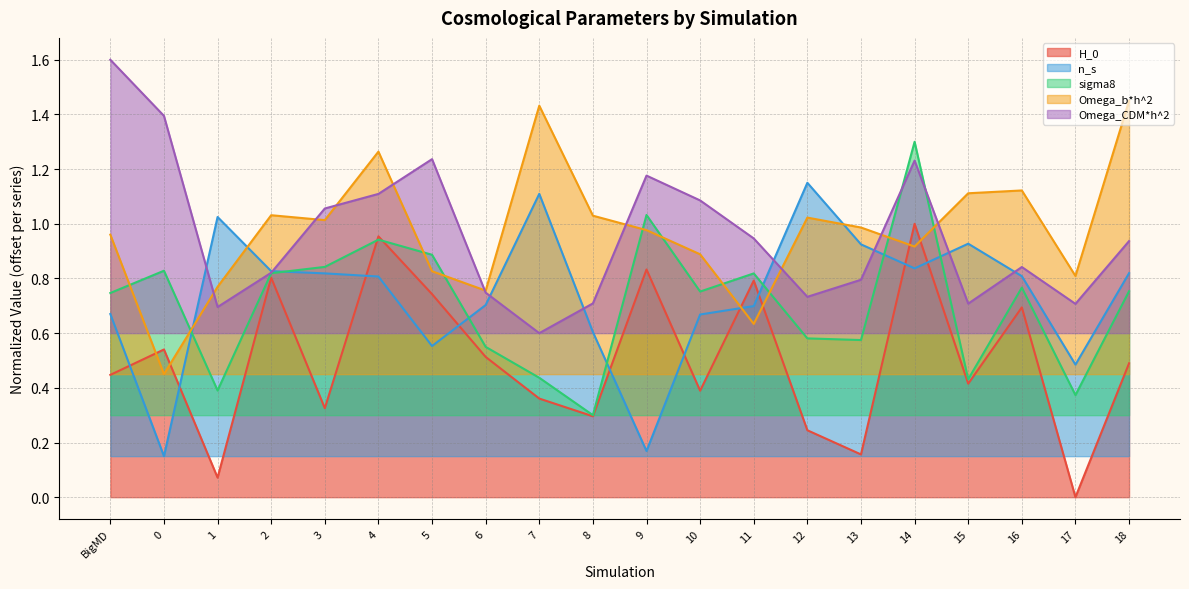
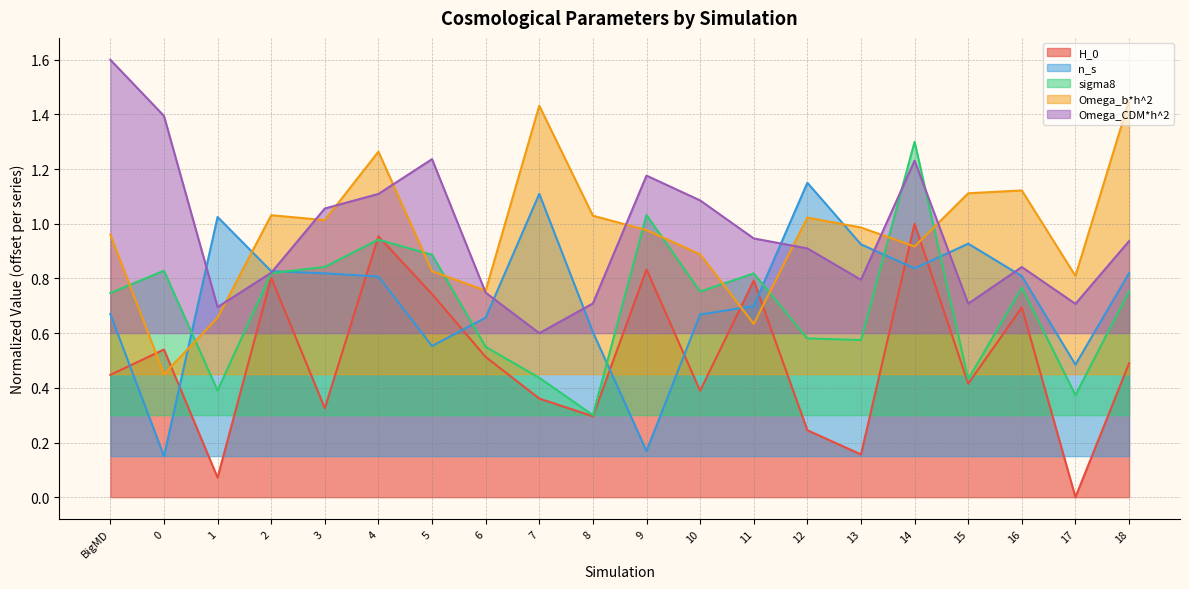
  {
    "H_0": {
      "BigMD": 0.45,
      "0": 0.54,
      "1": 0.07,
      "2": 0.80,
      "3": 0.33,
      "4": 0.95,
      "5": 0.74,
      "6": 0.51,
      "7": 0.36,
      "9": 0.83,
      "10": 0.39,
      "11": 0.79,
      "12": 0.24,
      "13": 0.16,
      "14": 1.00,
      "15": 0.42,
      "16": 0.69,
      "17": 0.00,
      "18": 0.49
    },
    "n_s": {
      "BigMD": 0.67,
      "0": 0.15,
      "1": 1.02,
      "3": 0.82,
      "4": 0.81,
      "5": 0.55,
-     "6": 0.70,
+     "6": 0.66,
      "7": 1.11,
      "8": 0.60,
      "9": 0.17,
      "10": 0.67,
      "11": 0.70,
      "12": 1.15,
      "13": 0.92,
      "14": 0.84,
      "15": 0.93,
      "16": 0.81,
      "17": 0.48,
      "18": 0.82
    },
    "sigma8": {
      "BigMD": 0.75,
      "0": 0.83,
      "1": 0.39,
      "3": 0.84,
      "4": 0.94,
      "5": 0.89,
      "6": 0.55,
      "7": 0.44,
      "9": 1.03,
      "10": 0.75,
      "11": 0.82,
      "12": 0.58,
      "13": 0.57,
      "14": 1.30,
      "15": 0.43,
      "16": 0.77,
      "17": 0.37,
      "18": 0.75
    },
    "Omega_b*h^2": {
      "BigMD": 0.96,
      "0": 0.45,
-     "1": 0.77,
+     "1": 0.66,
      "2": 1.03,
      "3": 1.01,
      "4": 1.26,
      "5": 0.83,
      "7": 1.43,
      "8": 1.03,
      "9": 0.98,
      "10": 0.89,
      "11": 0.63,
      "12": 1.02,
      "13": 0.99,
      "14": 0.92,
      "15": 1.11,
      "16": 1.12,
      "17": 0.81
    },
    "Omega_CDM*h^2": {
      "BigMD": 1.60,
      "0": 1.39,
      "1": 0.70,
      "3": 1.06,
      "4": 1.11,
      "5": 1.24,
      "7": 0.60,
      "8": 0.71,
      "9": 1.18,
      "10": 1.09,
      "11": 0.95,
-     "12": 0.73,
+     "12": 0.91,
      "13": 0.80,
      "14": 1.23,
      "15": 0.71,
      "16": 0.84,
      "17": 0.71,
      "18": 0.94
    }
  }
